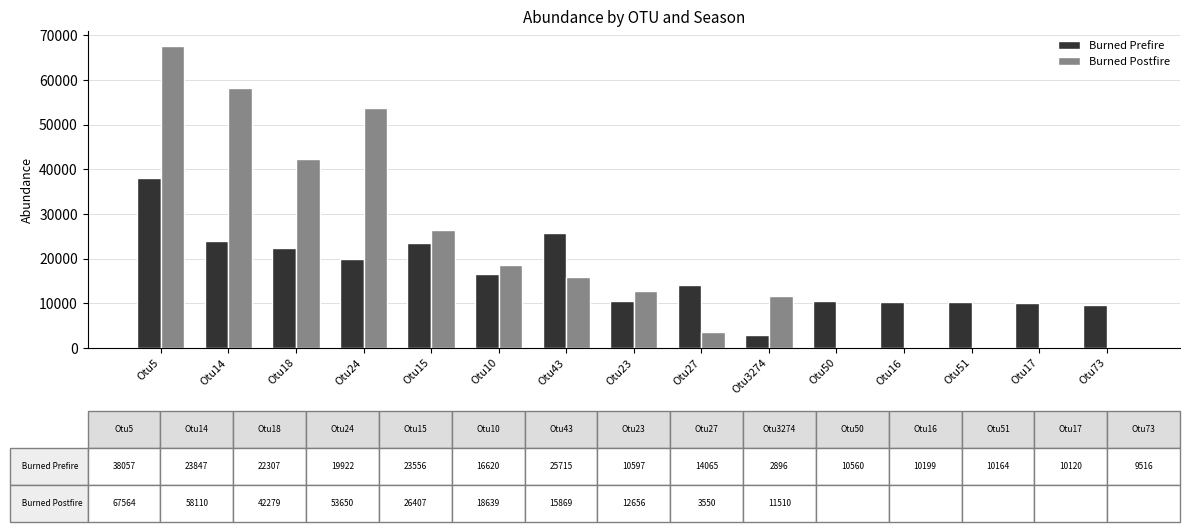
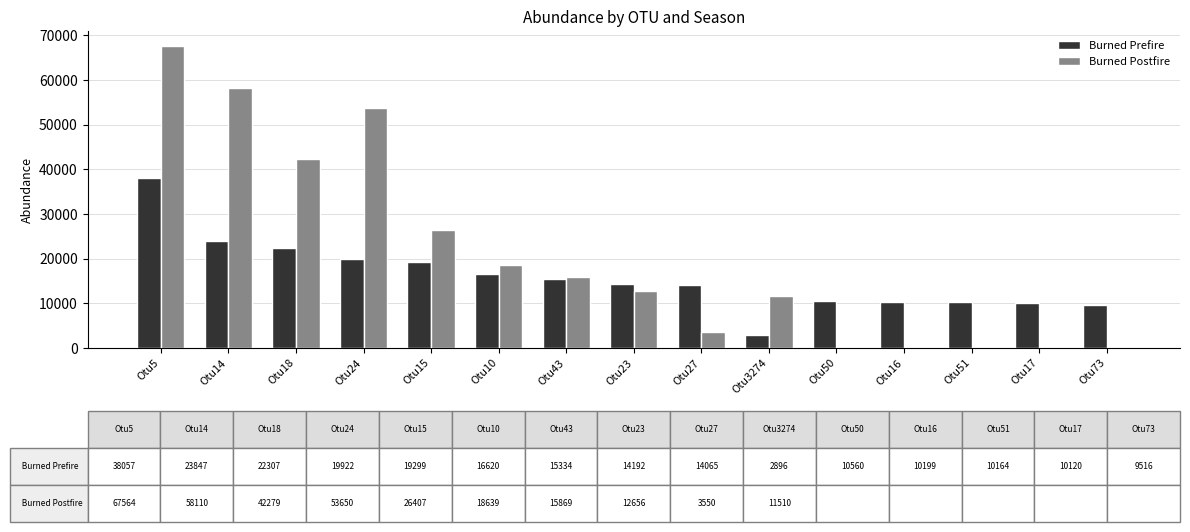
  {
    "Burned Prefire": {
-     "Otu15": 23556,
-     "Otu43": 25715,
-     "Otu23": 10597
+     "Otu15": 19299,
+     "Otu43": 15334,
+     "Otu23": 14192
    },
    "Burned Postfire": {
      "Otu5": 68000,
      "Otu14": 58000,
      "Otu18": 42000,
      "Otu24": 54000,
      "Otu15": 26000,
      "Otu10": 19000,
      "Otu43": 16000,
      "Otu23": 13000,
      "Otu27": 4000,
      "Otu3274": 12000,
      "Otu50": 0,
      "Otu16": 0,
      "Otu51": 0,
      "Otu17": 0,
      "Otu73": 0
    }
  }
